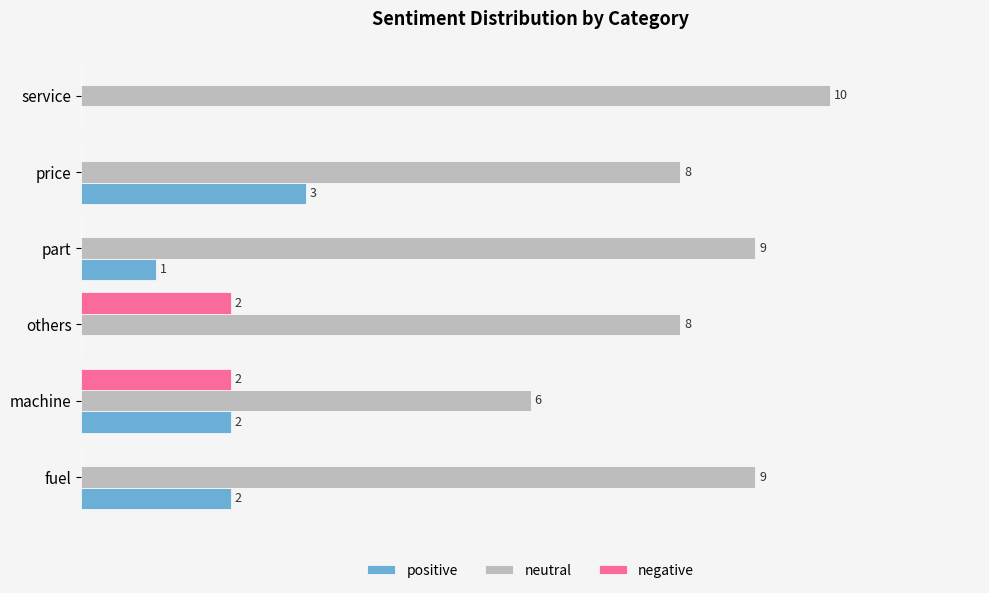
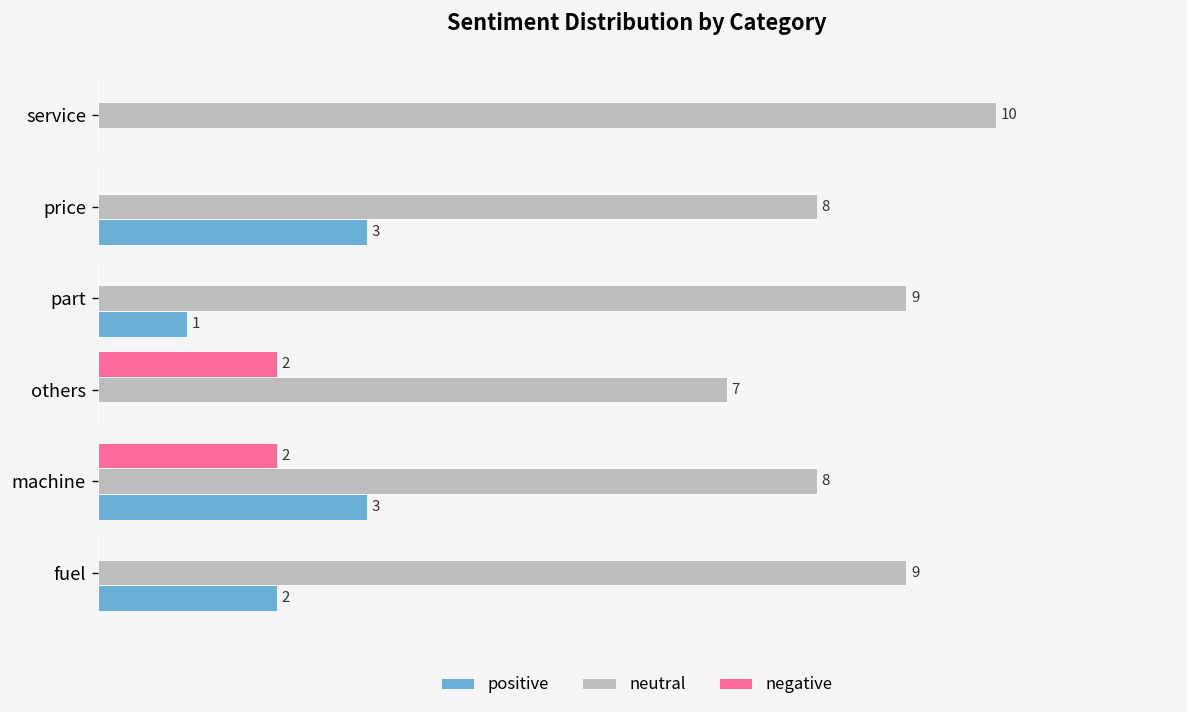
  {
    "positive": {
      "price": 3,
      "part": 1,
-     "machine": 2,
+     "machine": 3,
      "fuel": 2
    },
    "neutral": {
      "service": 10,
      "price": 8,
      "part": 9,
-     "others": 8,
-     "machine": 6,
+     "others": 7,
+     "machine": 8,
      "fuel": 9
    },
    "negative": {
      "others": 2,
      "machine": 2
    }
  }
